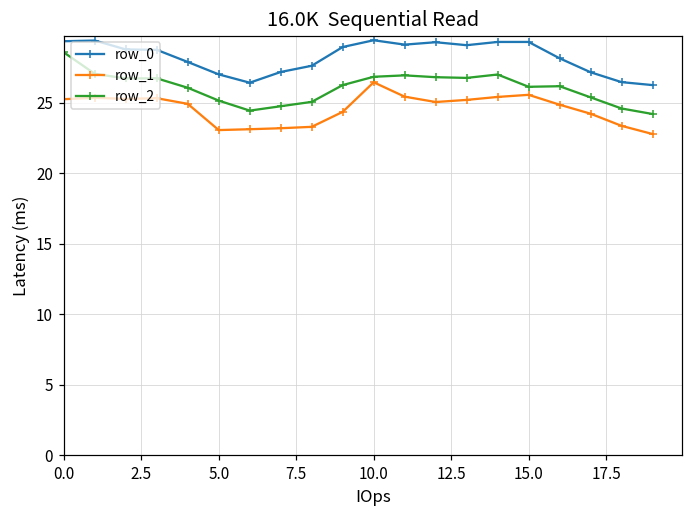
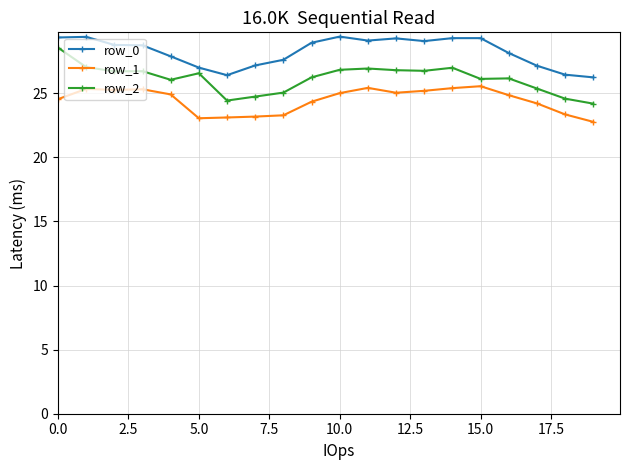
  {
    "row_0": {
      "0.0": 29.4,
      "5.0": 27.0,
      "10.0": 29.4,
      "15.0": 29.3
    },
    "row_1": {
-     "0.0": 25.2,
+     "0.0": 24.5,
      "5.0": 23.1,
-     "10.0": 26.4,
+     "10.0": 25.0,
      "15.0": 25.6
    },
    "row_2": {
      "0.0": 28.6,
-     "5.0": 25.1,
+     "5.0": 26.6,
      "10.0": 26.8,
      "15.0": 26.1
    }
  }
